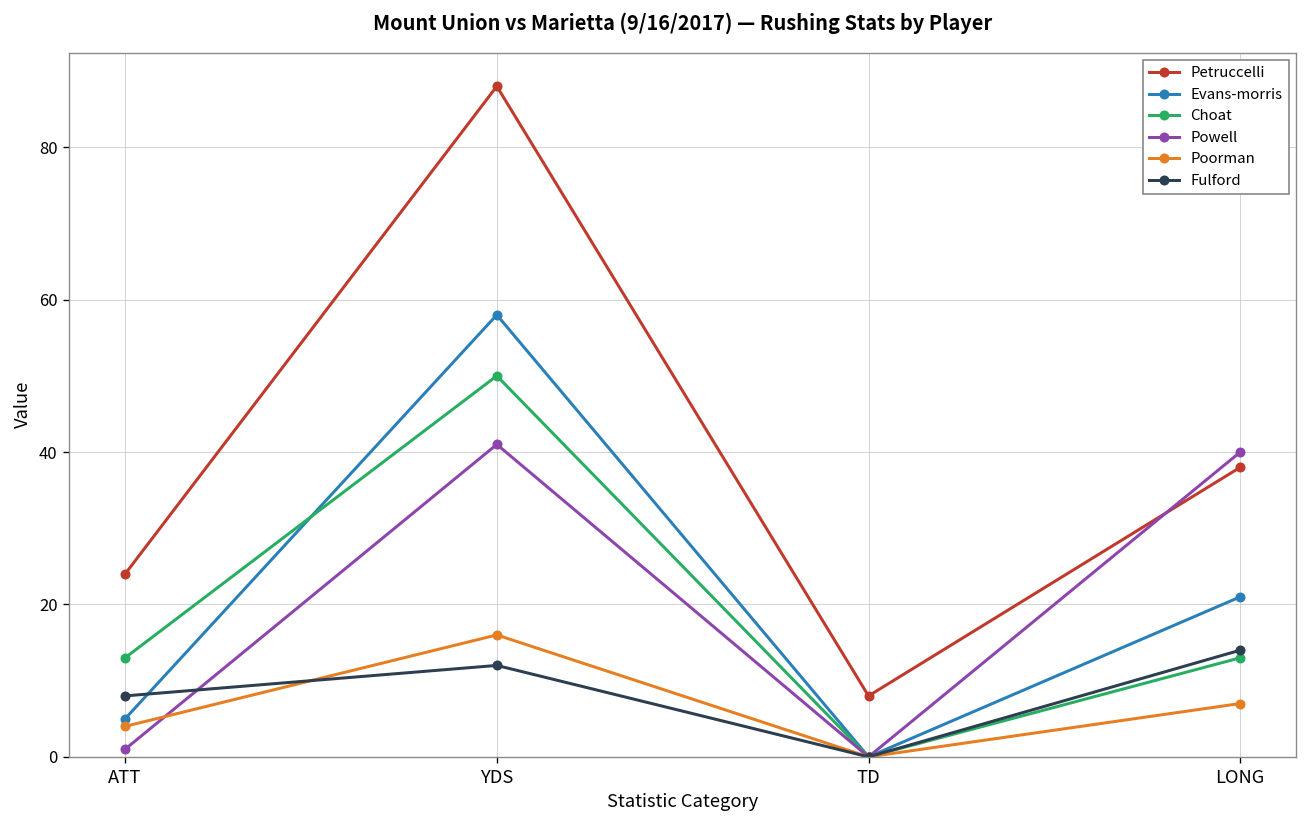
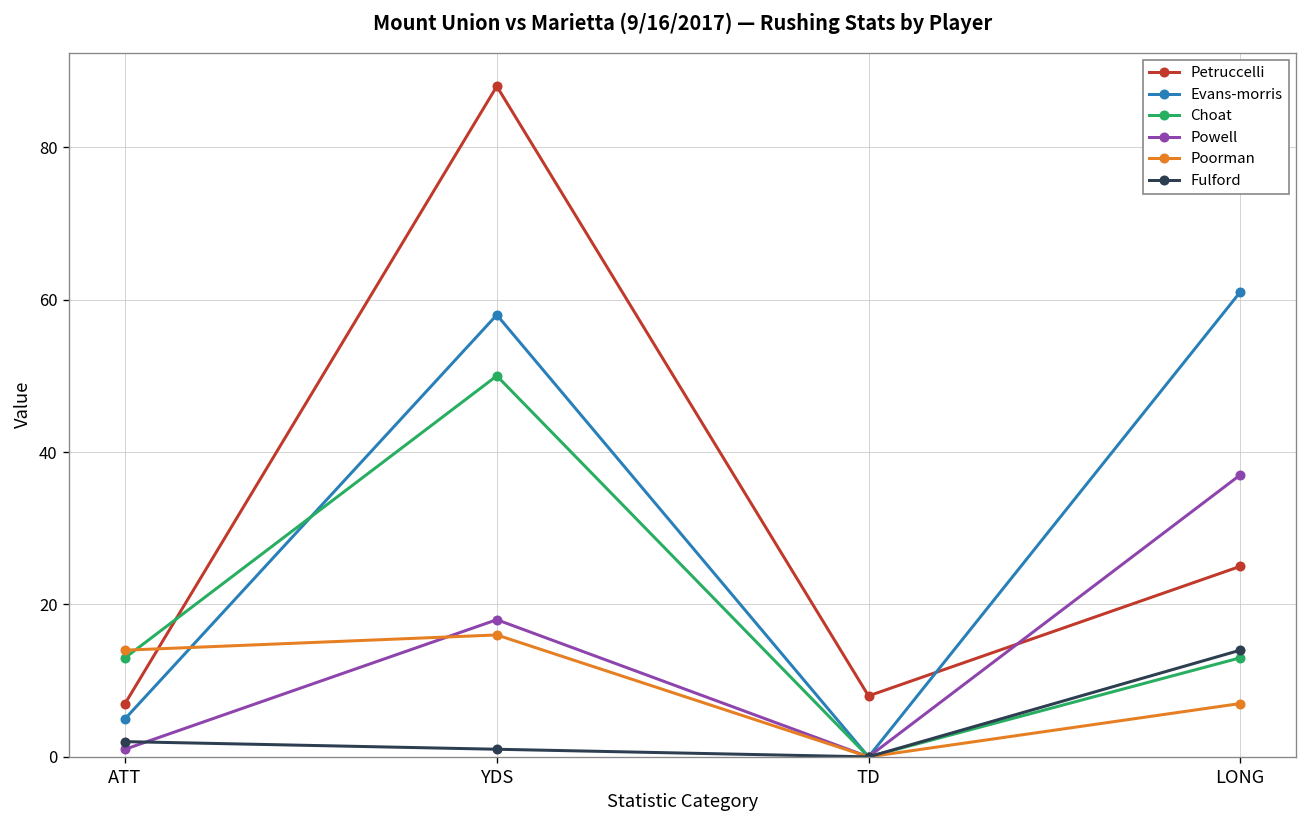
  {
    "Petruccelli": {
-     "ATT": 24,
+     "ATT": 7,
      "YDS": 88,
      "TD": 8,
-     "LONG": 38
+     "LONG": 25
    },
    "Evans-morris": {
      "ATT": 5,
      "YDS": 58,
-     "LONG": 21
+     "LONG": 61
    },
    "Choat": {
      "ATT": 13,
      "YDS": 50,
      "LONG": 13
    },
    "Powell": {
      "ATT": 1,
-     "YDS": 41,
-     "LONG": 40
+     "YDS": 18,
+     "LONG": 37
    },
    "Poorman": {
-     "ATT": 4,
+     "ATT": 14,
      "YDS": 16,
      "LONG": 7
    },
    "Fulford": {
-     "ATT": 8,
-     "YDS": 12,
+     "ATT": 2,
+     "YDS": 1,
      "LONG": 14
    }
  }
